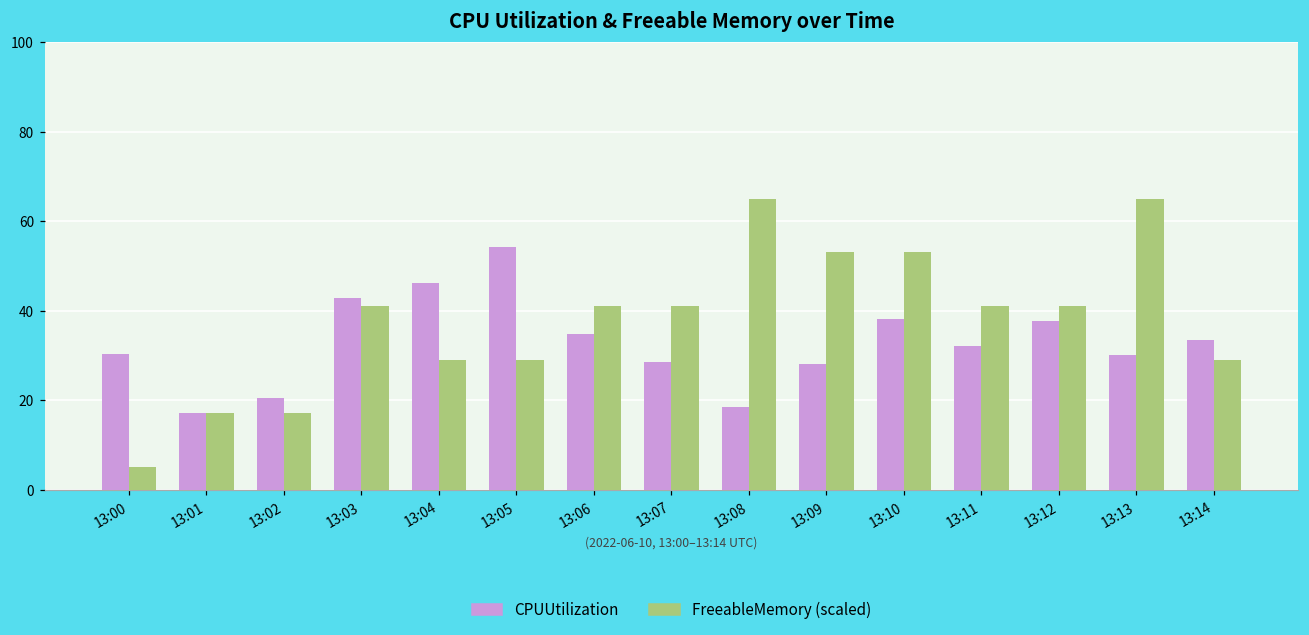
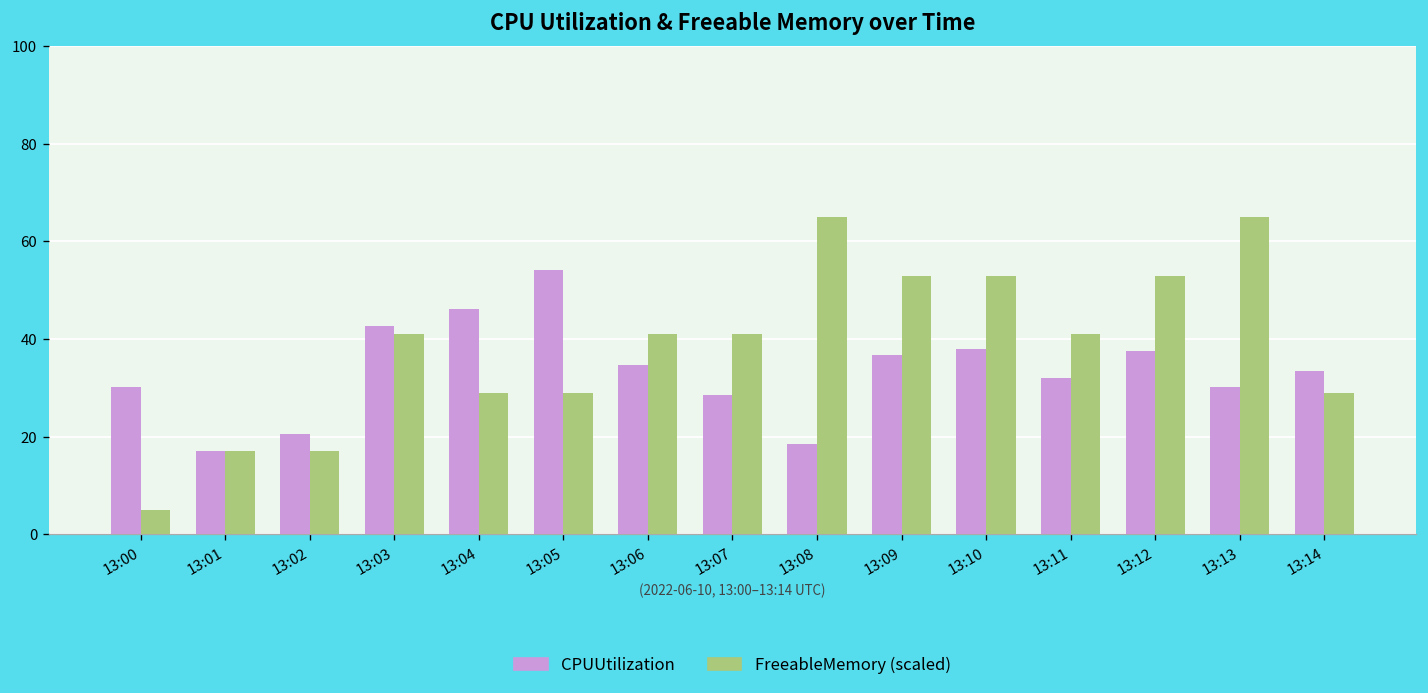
  {
    "CPUUtilization": {
      "13:00": 30,
      "13:01": 17,
      "13:02": 21,
      "13:03": 43,
      "13:04": 46,
      "13:05": 54,
      "13:06": 35,
      "13:07": 28,
      "13:08": 18,
-     "13:09": 28,
+     "13:09": 37,
      "13:10": 38,
      "13:11": 32,
      "13:12": 38,
      "13:13": 30,
      "13:14": 33
    },
    "FreeableMemory (scaled)": {
      "13:00": 5,
      "13:01": 17,
      "13:02": 17,
      "13:03": 41,
      "13:04": 29,
      "13:05": 29,
      "13:06": 41,
      "13:07": 41,
      "13:08": 65,
      "13:09": 53,
      "13:10": 53,
      "13:11": 41,
-     "13:12": 41,
+     "13:12": 53,
      "13:13": 65,
      "13:14": 29
    }
  }
